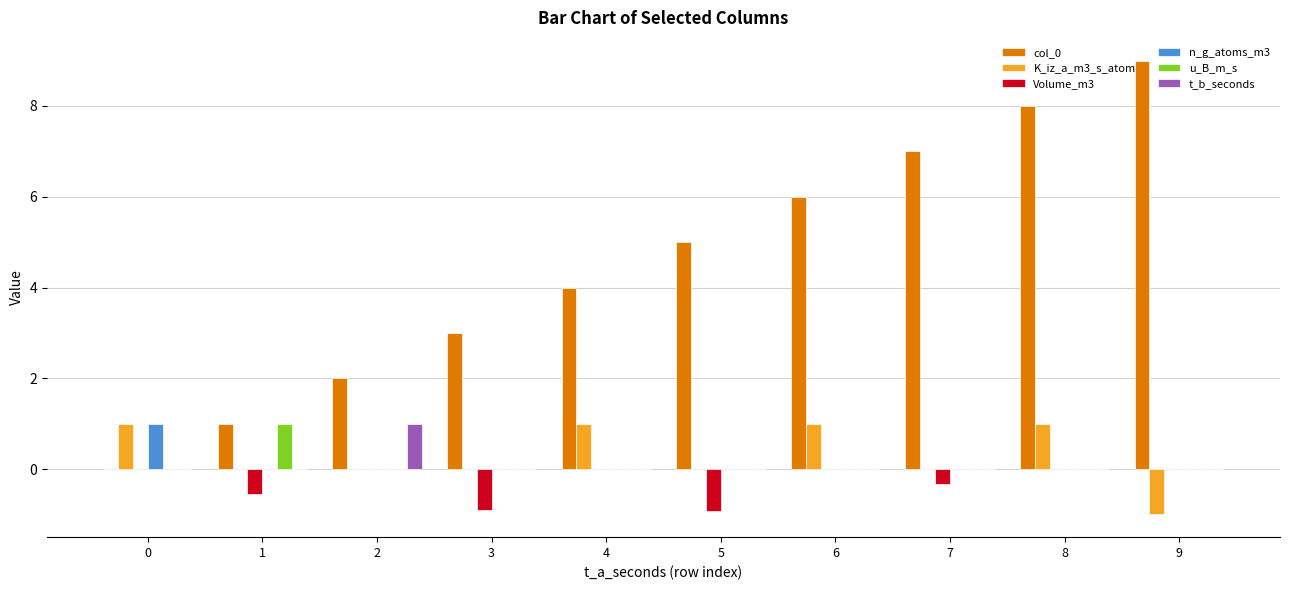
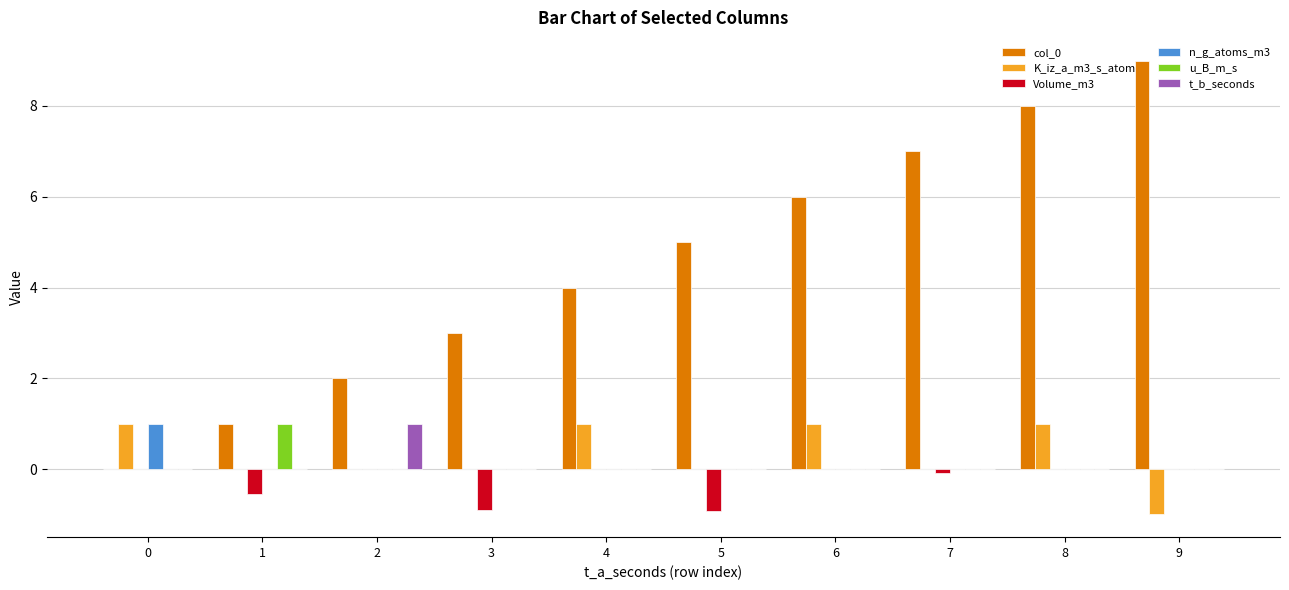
  {
    "Volume_m3": {
      "0": 0.0,
      "1": -0.6,
      "2": 0.0,
      "3": -0.9,
      "4": 0.0,
      "5": -0.9,
      "6": 0.0,
-     "7": -0.3,
+     "7": -0.1,
      "8": 0.0,
      "9": 0.0
    },
    "n_g_atoms_m3": {
      "0": 1.0,
      "1": 0.0,
      "2": 0.0,
      "3": 0.0,
      "4": 0.0,
      "5": 0.0,
      "6": 0.0,
      "7": 0.0,
      "8": 0.0,
      "9": 0.0
    },
    "u_B_m_s": {
      "0": 0.0,
      "1": 1.0,
      "2": 0.0,
      "3": 0.0,
      "4": 0.0,
      "5": 0.0,
      "6": 0.0,
      "7": 0.0,
      "8": 0.0,
      "9": 0.0
    },
    "t_b_seconds": {
      "0": 0.0,
      "1": 0.0,
      "2": 1.0,
      "3": 0.0,
      "4": 0.0,
      "5": 0.0,
      "6": 0.0,
      "7": 0.0,
      "8": 0.0,
      "9": 0.0
    }
  }
